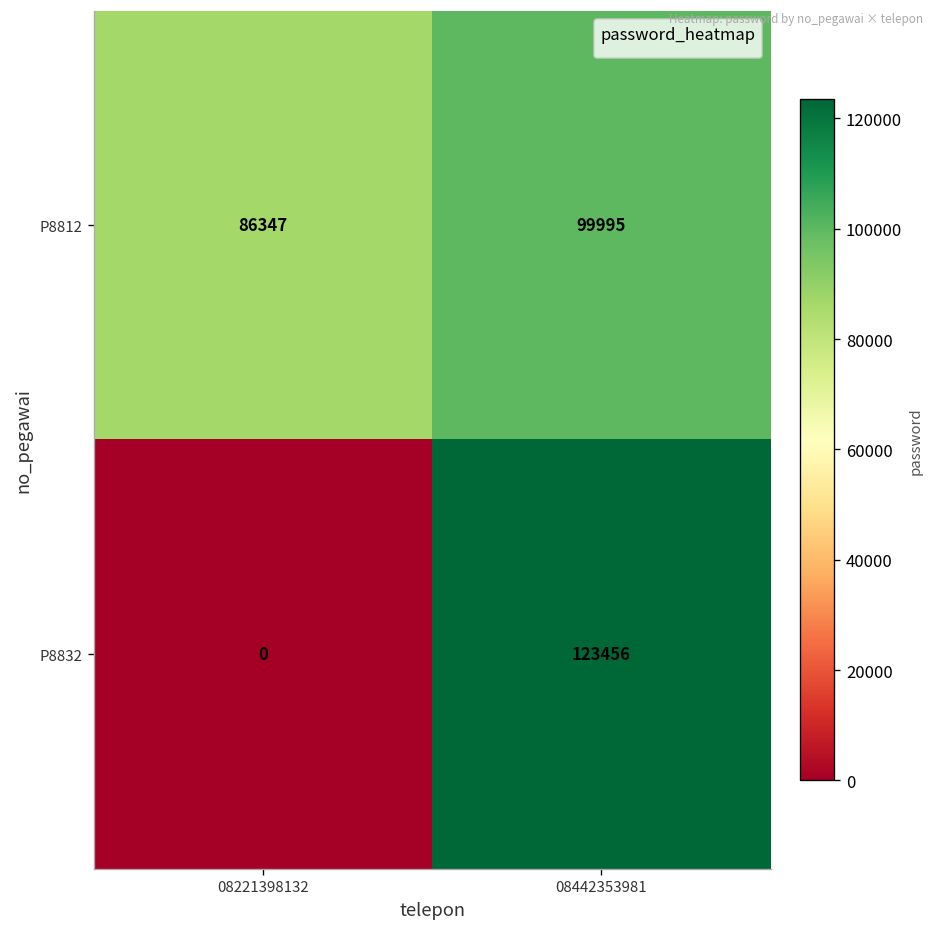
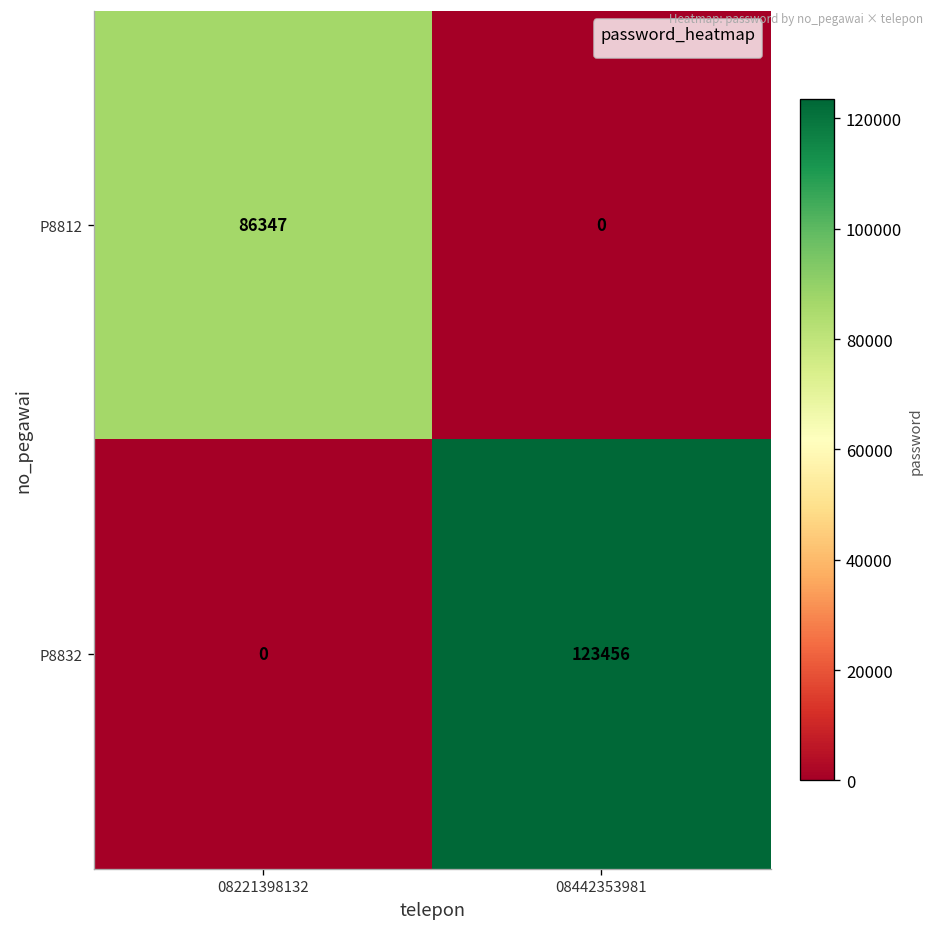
  {
    "P8812": {
      "08221398132": 86347,
-     "08442353981": 99995
+     "08442353981": 0
    },
    "P8832": {
      "08221398132": 0,
      "08442353981": 123456
    }
  }
